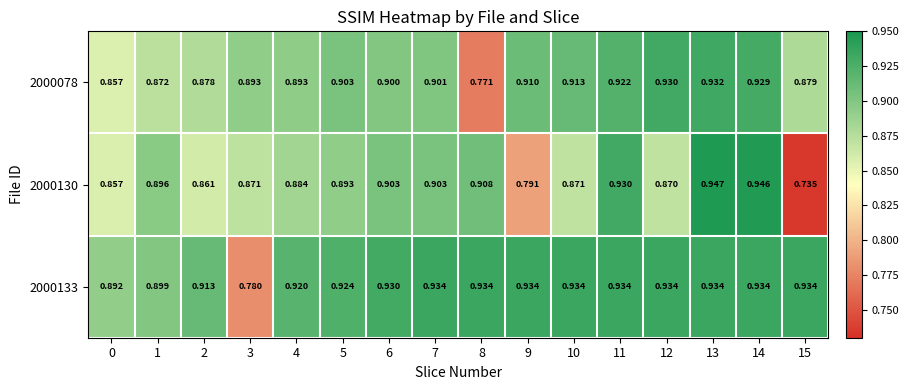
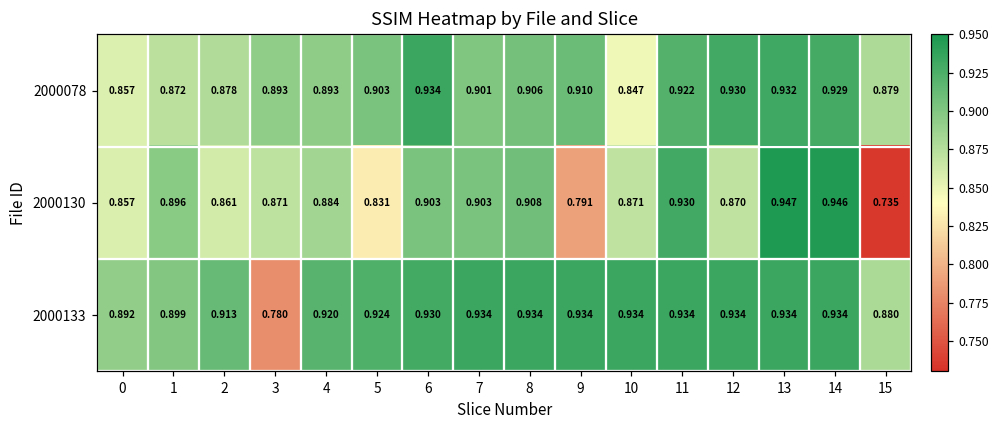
  {
    "2000078": {
      "0": 0.857,
      "1": 0.872,
      "2": 0.878,
      "3": 0.893,
      "4": 0.893,
      "5": 0.903,
-     "6": 0.900,
+     "6": 0.934,
      "7": 0.901,
-     "8": 0.771,
+     "8": 0.906,
      "9": 0.910,
-     "10": 0.913,
+     "10": 0.847,
      "11": 0.922,
      "12": 0.930,
      "13": 0.932,
      "14": 0.929,
      "15": 0.879
    },
    "2000130": {
      "0": 0.857,
      "1": 0.896,
      "2": 0.861,
      "3": 0.871,
      "4": 0.884,
-     "5": 0.893,
+     "5": 0.831,
      "6": 0.903,
      "7": 0.903,
      "8": 0.908,
      "9": 0.791,
      "10": 0.871,
      "11": 0.930,
      "12": 0.870,
      "13": 0.947,
      "14": 0.946,
      "15": 0.735
    },
    "2000133": {
      "0": 0.892,
      "1": 0.899,
      "2": 0.913,
      "3": 0.780,
      "4": 0.920,
      "5": 0.924,
      "6": 0.930,
      "7": 0.934,
      "8": 0.934,
      "9": 0.934,
      "10": 0.934,
      "11": 0.934,
      "12": 0.934,
      "13": 0.934,
      "14": 0.934,
-     "15": 0.934
+     "15": 0.880
    }
  }
